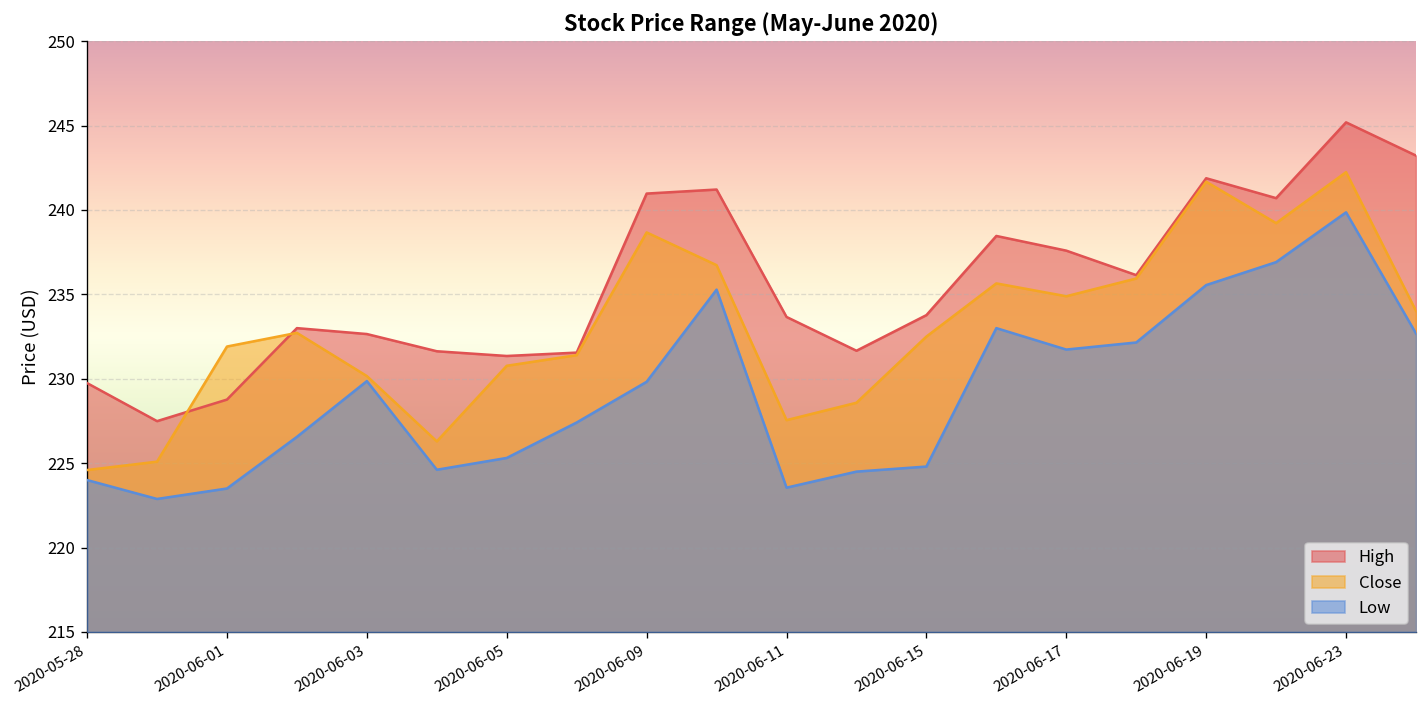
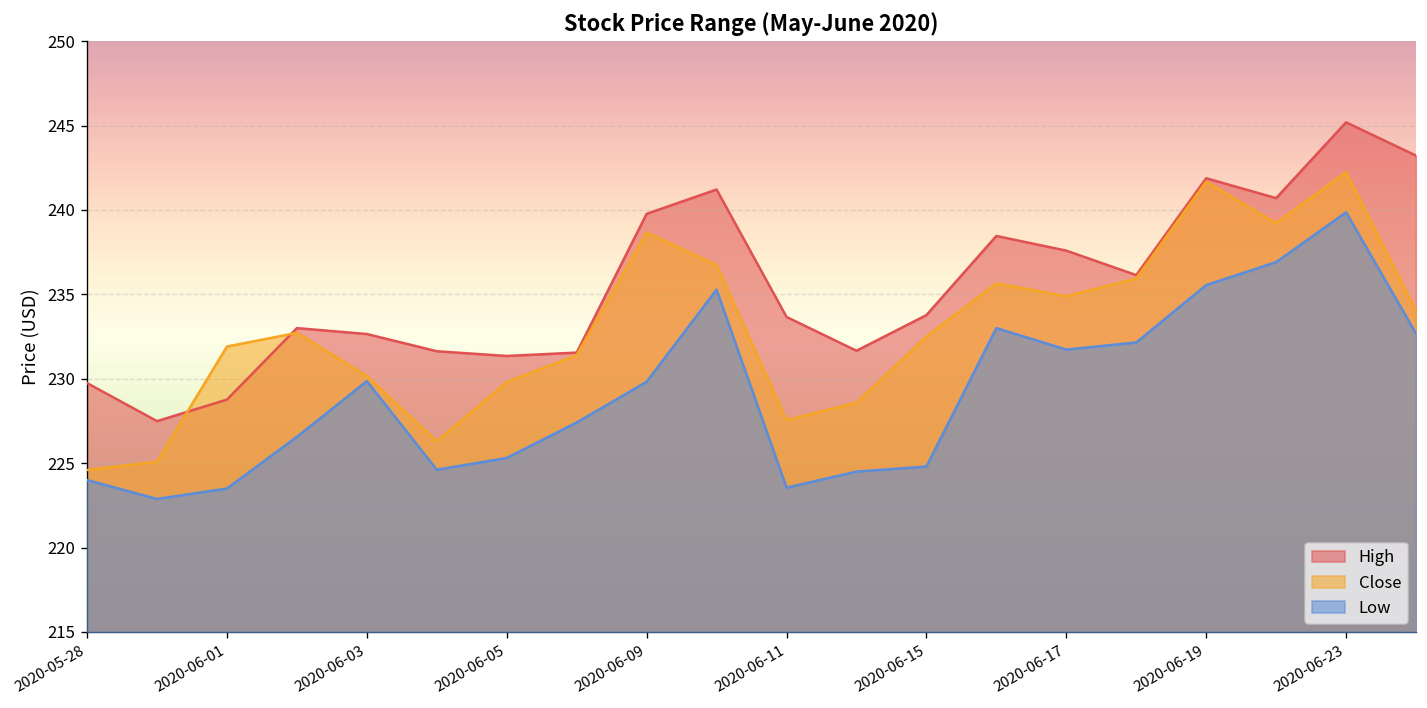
  {
    "High": {
      "2020-05-28": 229.7,
      "2020-06-01": 228.8,
      "2020-06-03": 232.6,
      "2020-06-05": 231.4,
-     "2020-06-09": 241.0,
+     "2020-06-09": 239.8,
      "2020-06-11": 233.7,
      "2020-06-15": 233.8,
      "2020-06-17": 237.6,
      "2020-06-19": 241.9,
      "2020-06-23": 245.2
    },
    "Close": {
      "2020-05-28": 224.6,
      "2020-06-01": 231.9,
      "2020-06-03": 230.2,
-     "2020-06-05": 230.8,
+     "2020-06-05": 229.8,
      "2020-06-09": 238.7,
      "2020-06-11": 227.5,
      "2020-06-15": 232.5,
      "2020-06-17": 234.9,
      "2020-06-19": 241.7,
      "2020-06-23": 242.2
    },
    "Low": {
      "2020-05-28": 224.0,
      "2020-06-01": 223.5,
      "2020-06-03": 229.9,
      "2020-06-05": 225.3,
      "2020-06-09": 229.8,
      "2020-06-11": 223.6,
      "2020-06-15": 224.8,
      "2020-06-17": 231.7,
      "2020-06-19": 235.6,
      "2020-06-23": 239.9
    }
  }
